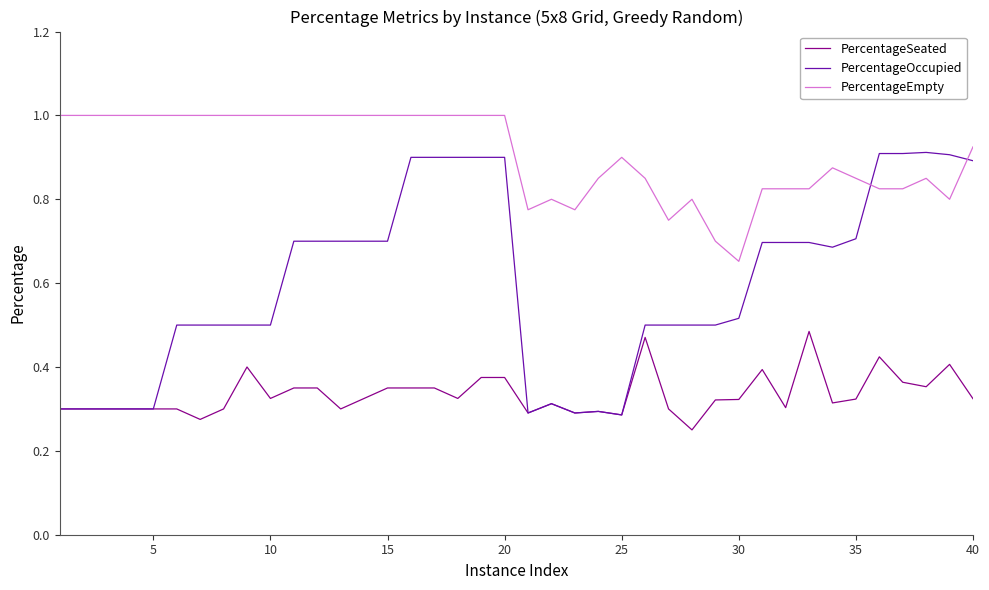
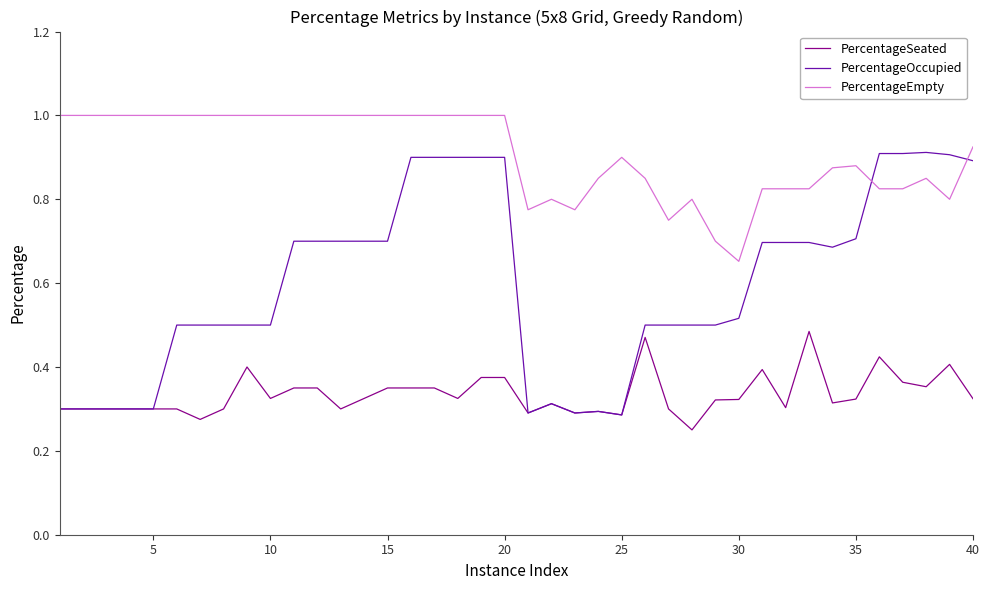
  {
    "PercentageEmpty": {
      "5": 1.00,
      "10": 1.00,
      "15": 1.00,
      "20": 1.00,
      "25": 0.90,
      "30": 0.65,
-     "35": 0.85,
+     "35": 0.88,
      "40": 0.93
    }
  }
